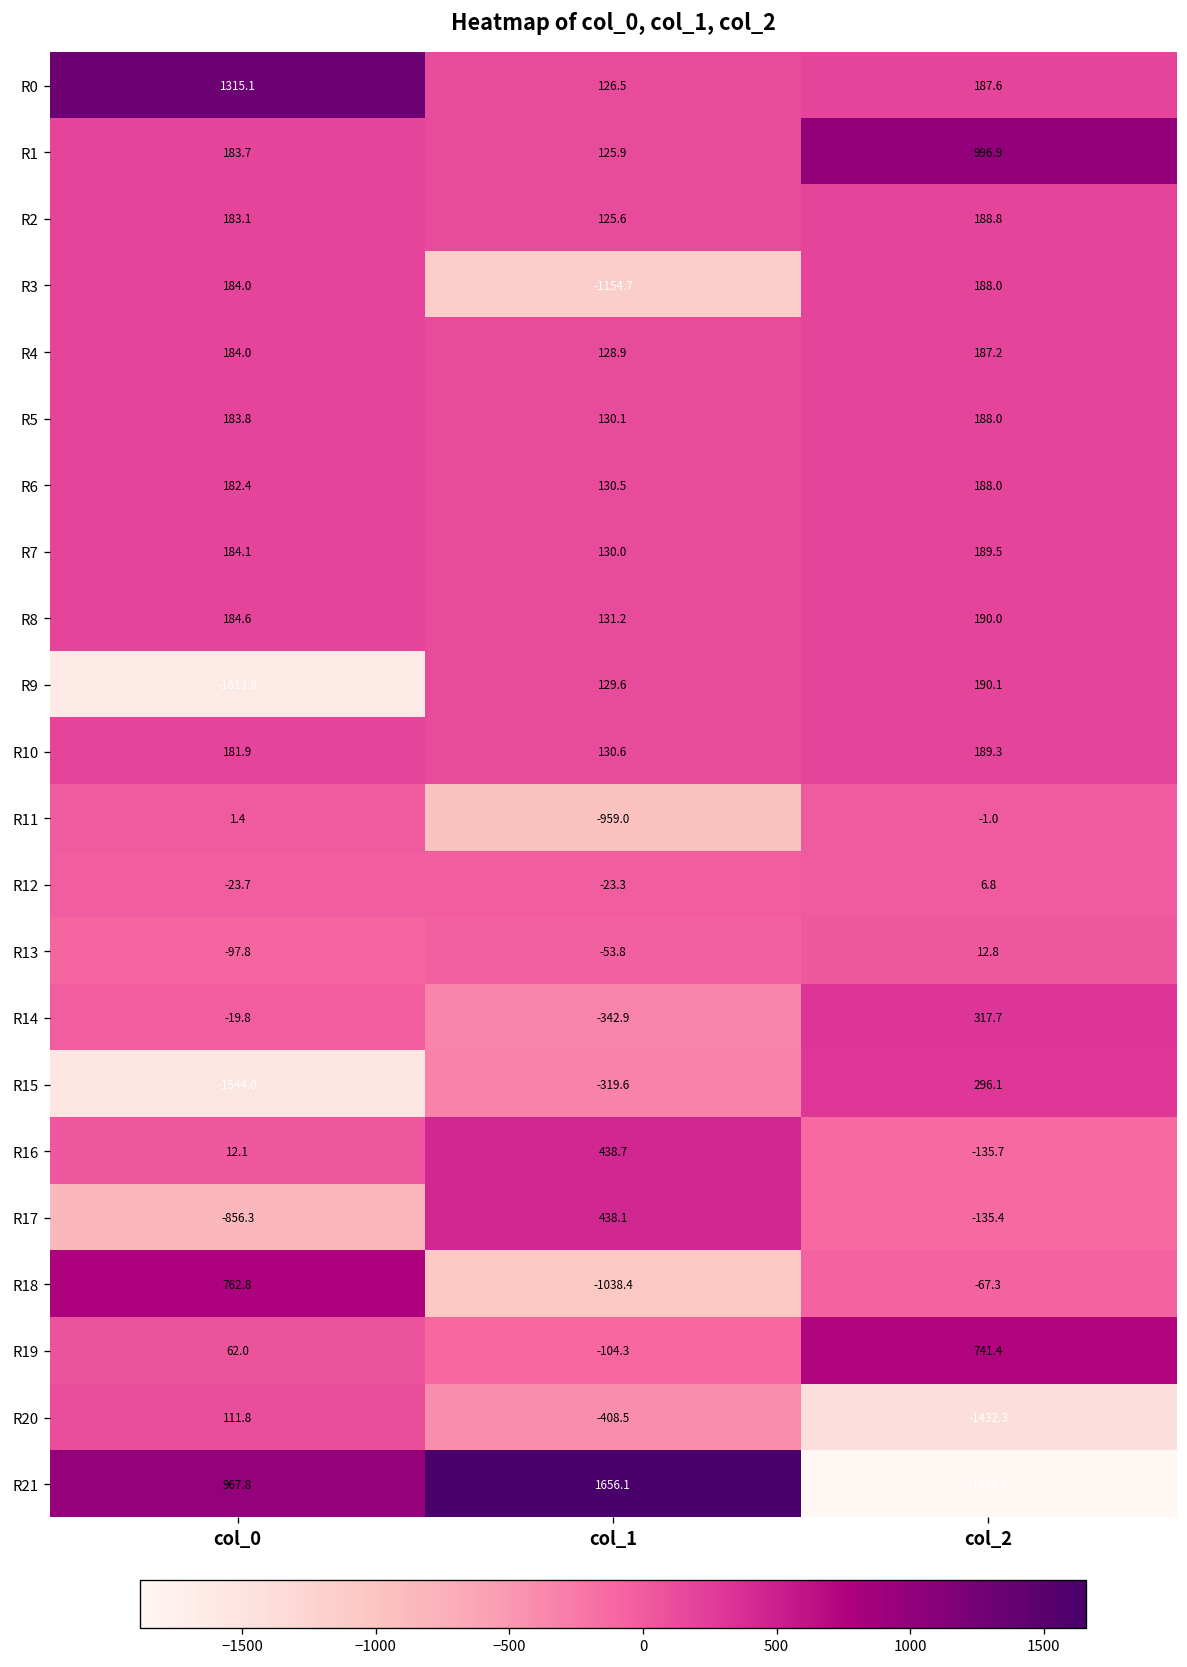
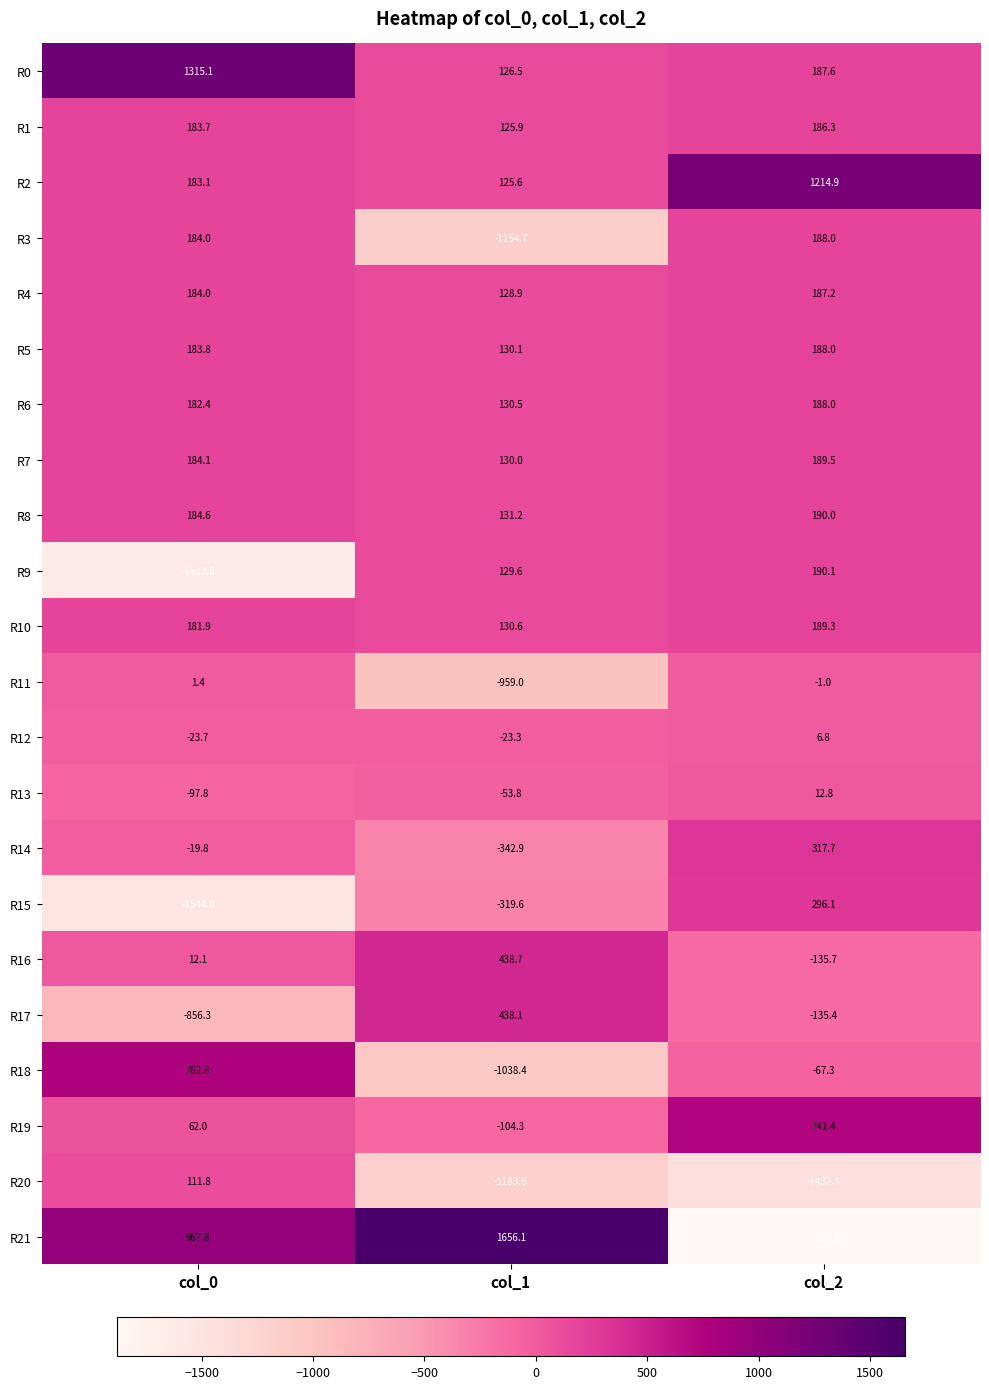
  {
    "R0": {
      "col_0": 1315.1,
      "col_1": 126.5,
      "col_2": 187.6
    },
    "R1": {
      "col_0": 183.7,
      "col_1": 125.9,
-     "col_2": 996.9
+     "col_2": 186.3
    },
    "R2": {
      "col_0": 183.1,
      "col_1": 125.6,
-     "col_2": 188.8
+     "col_2": 1214.9
    },
    "R3": {
      "col_0": 184.0,
      "col_1": -1154.7,
      "col_2": 188.0
    },
    "R4": {
      "col_0": 184.0,
      "col_1": 128.9,
      "col_2": 187.2
    },
    "R5": {
      "col_0": 183.8,
      "col_1": 130.1,
      "col_2": 188.0
    },
    "R6": {
      "col_0": 182.4,
      "col_1": 130.5,
      "col_2": 188.0
    },
    "R7": {
      "col_0": 184.1,
      "col_1": 130.0,
      "col_2": 189.5
    },
    "R8": {
      "col_0": 184.6,
      "col_1": 131.2,
      "col_2": 190.0
    },
    "R9": {
      "col_1": 129.6,
      "col_2": 190.1
    },
    "R10": {
      "col_0": 181.9,
      "col_1": 130.6,
      "col_2": 189.3
    },
    "R11": {
      "col_0": 1.4,
      "col_1": -959.0,
      "col_2": -1.0
    },
    "R12": {
      "col_0": -23.7,
      "col_1": -23.3,
      "col_2": 6.8
    },
    "R13": {
      "col_0": -97.8,
      "col_1": -53.8,
      "col_2": 12.8
    },
    "R14": {
      "col_0": -19.8,
      "col_1": -342.9,
      "col_2": 317.7
    },
    "R15": {
      "col_1": -319.6,
      "col_2": 296.1
    },
    "R16": {
      "col_0": 12.1,
      "col_1": 438.7,
      "col_2": -135.7
    },
    "R17": {
      "col_0": -856.3,
      "col_1": 438.1,
      "col_2": -135.4
    },
    "R18": {
      "col_0": 762.8,
      "col_1": -1038.4,
      "col_2": -67.3
    },
    "R19": {
      "col_0": 62.0,
      "col_1": -104.3,
      "col_2": 741.4
    },
    "R20": {
      "col_0": 111.8,
-     "col_1": -408.5
+     "col_1": -1183.6
    },
    "R21": {
      "col_0": 967.8,
      "col_1": 1656.1
    }
  }
